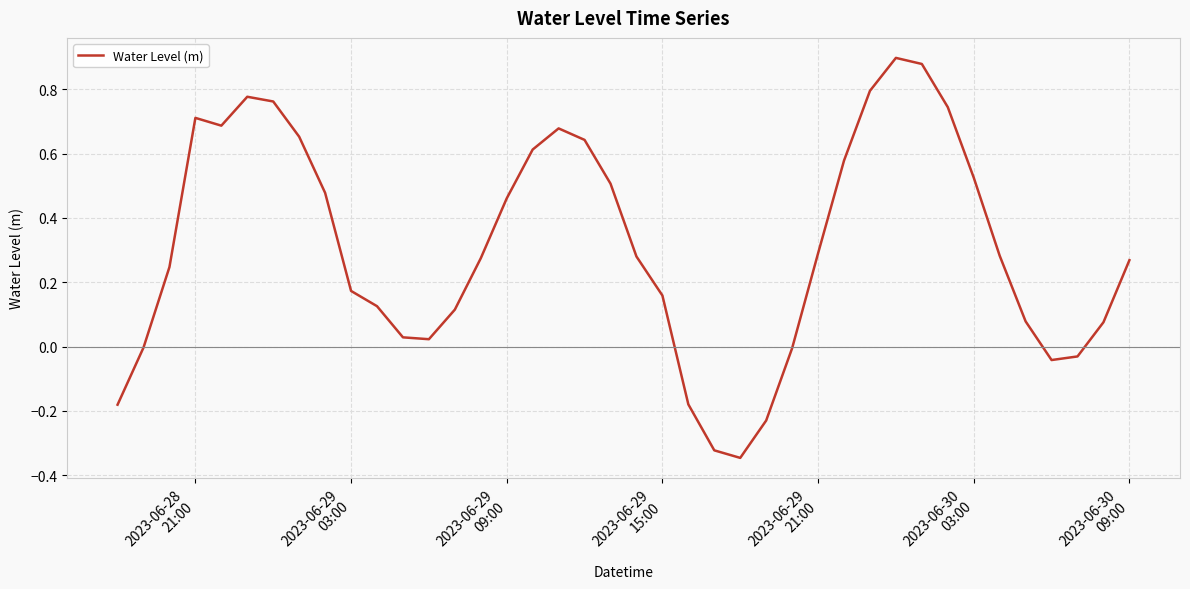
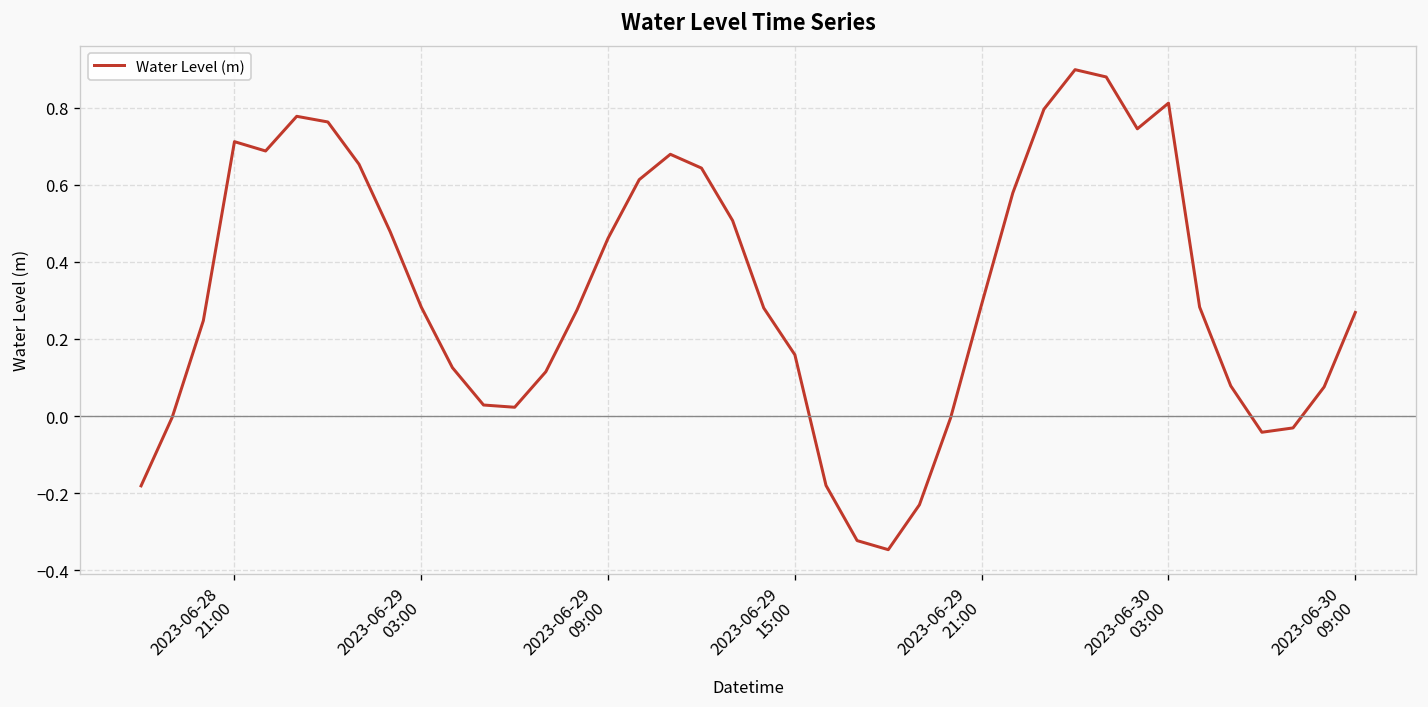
  {
    "2023-06-28 21:00": 0.71,
-   "2023-06-29 03:00": 0.17,
+   "2023-06-29 03:00": 0.28,
    "2023-06-29 09:00": 0.46,
    "2023-06-29 15:00": 0.16,
    "2023-06-29 21:00": 0.29,
-   "2023-06-30 03:00": 0.53,
+   "2023-06-30 03:00": 0.81,
    "2023-06-30 09:00": 0.27
  }
